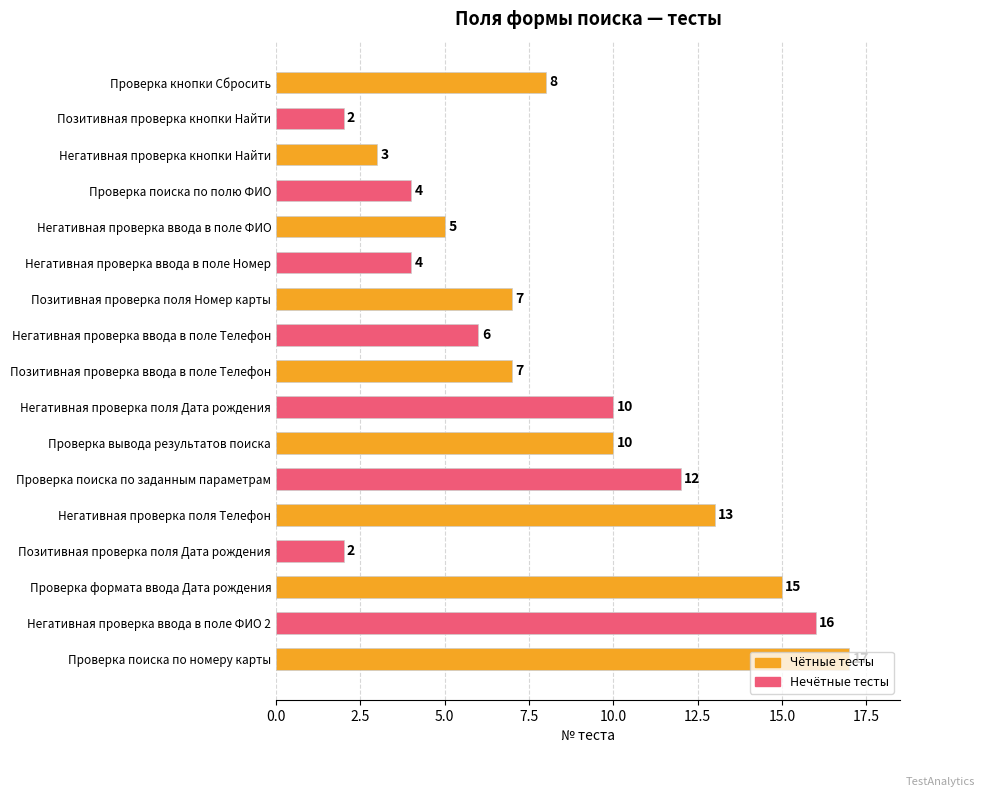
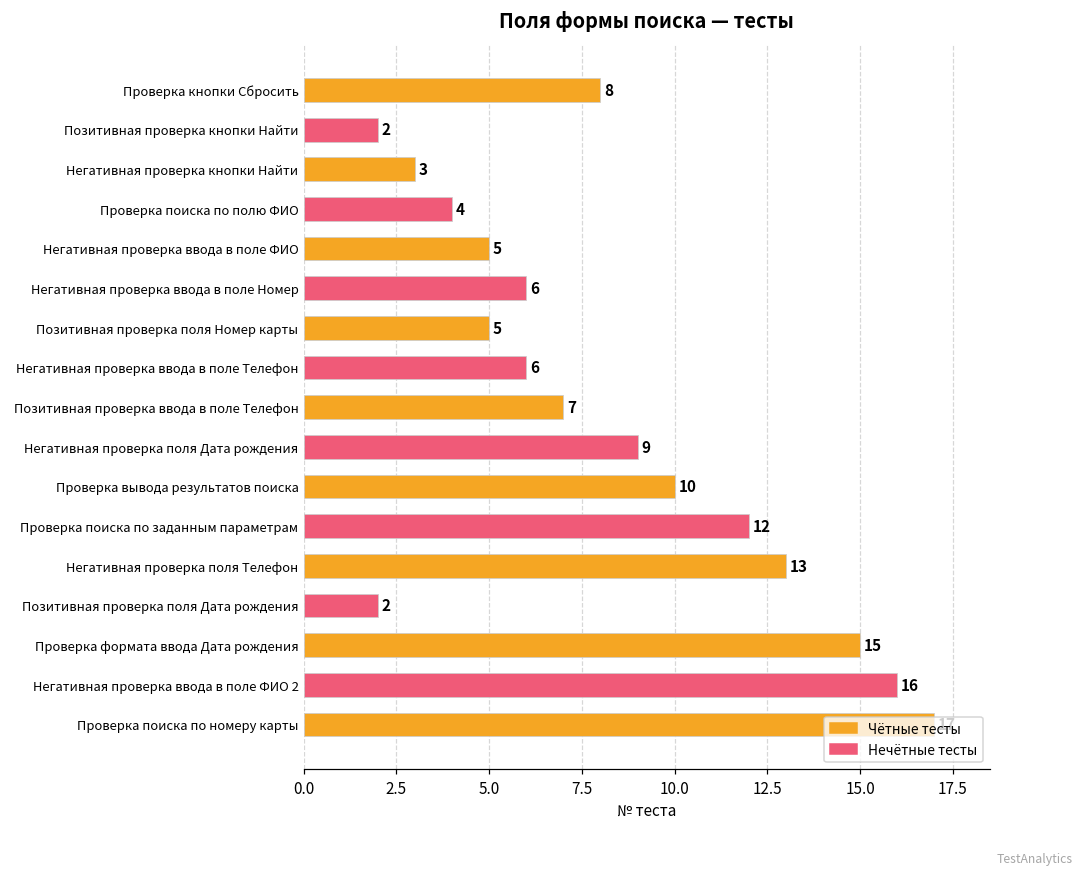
  {
    "Проверка кнопки Сбросить": 8,
    "Позитивная проверка кнопки Найти": 2,
    "Негативная проверка кнопки Найти": 3,
    "Проверка поиска по полю ФИО": 4,
    "Негативная проверка ввода в поле ФИО": 5,
-   "Негативная проверка ввода в поле Номер": 4,
-   "Позитивная проверка поля Номер карты": 7,
+   "Негативная проверка ввода в поле Номер": 6,
+   "Позитивная проверка поля Номер карты": 5,
    "Негативная проверка ввода в поле Телефон": 6,
    "Позитивная проверка ввода в поле Телефон": 7,
-   "Негативная проверка поля Дата рождения": 10,
+   "Негативная проверка поля Дата рождения": 9,
    "Проверка вывода результатов поиска": 10,
    "Проверка поиска по заданным параметрам": 12,
    "Негативная проверка поля Телефон": 13,
    "Позитивная проверка поля Дата рождения": 2,
    "Проверка формата ввода Дата рождения": 15,
    "Негативная проверка ввода в поле ФИО 2": 16
  }
